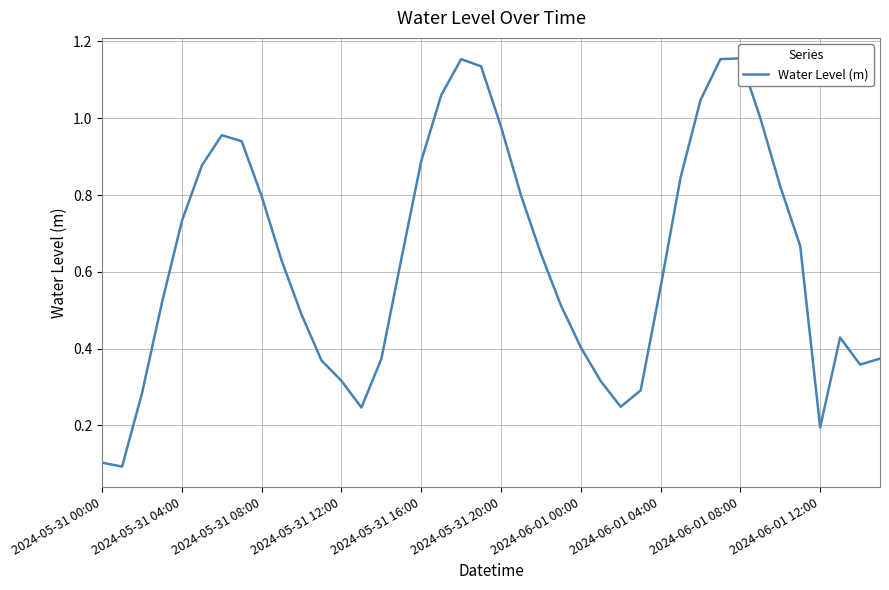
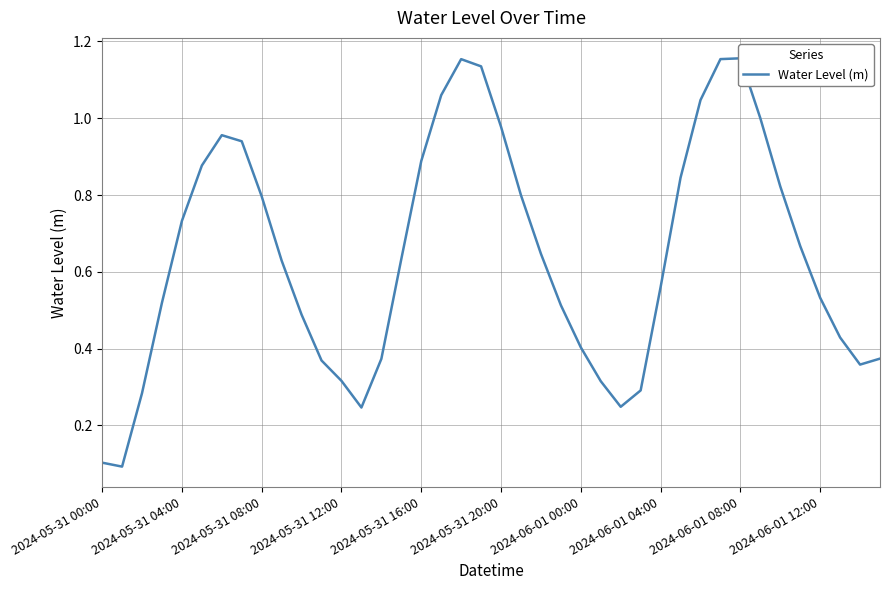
  {
    "2024-05-31 00:00": 0.10,
    "2024-05-31 04:00": 0.73,
    "2024-05-31 08:00": 0.80,
    "2024-05-31 12:00": 0.32,
    "2024-05-31 16:00": 0.89,
    "2024-05-31 20:00": 0.98,
    "2024-06-01 00:00": 0.40,
    "2024-06-01 04:00": 0.56,
-   "2024-06-01 12:00": 0.19
+   "2024-06-01 12:00": 0.53
  }
